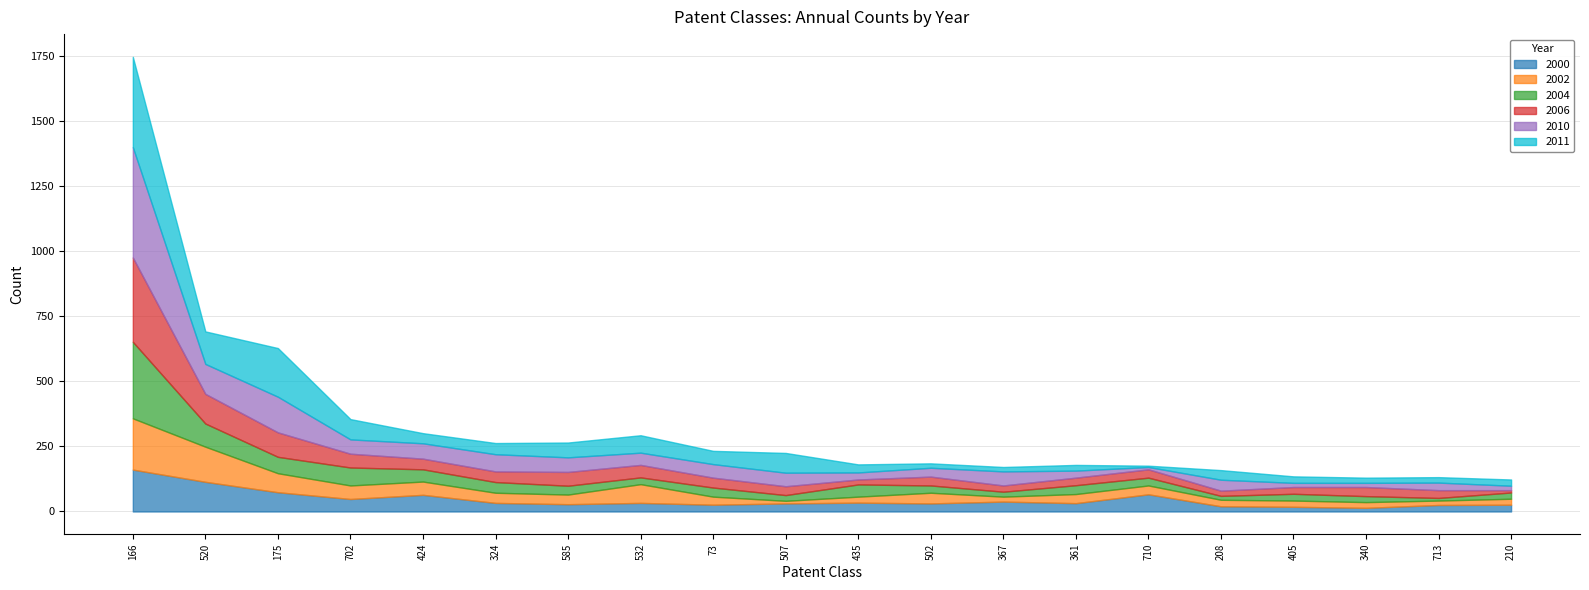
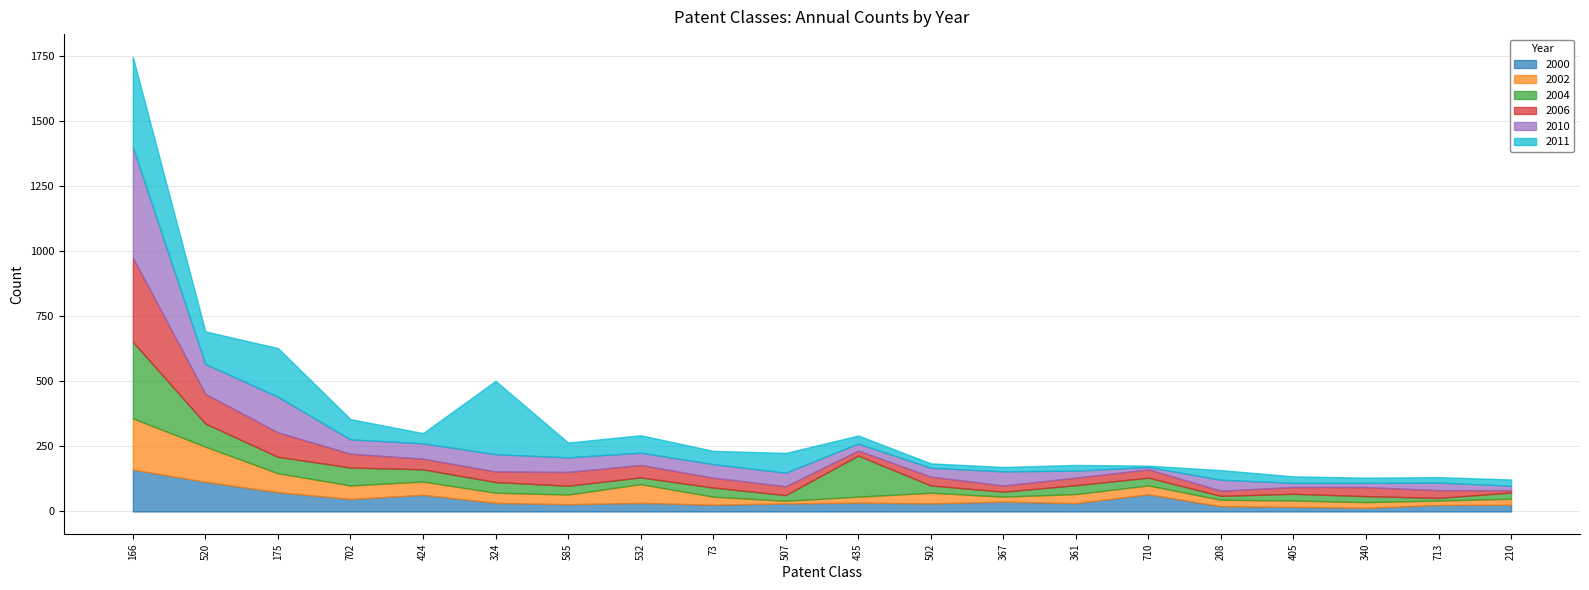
  {
    "2000": {
      "166": 160,
      "520": 110,
      "175": 70,
      "702": 50,
      "424": 60,
      "324": 30,
      "585": 30,
      "532": 30,
      "73": 30,
      "507": 30,
      "435": 30,
      "502": 30,
      "367": 40,
      "361": 30,
      "710": 70,
      "208": 20,
      "405": 20,
      "340": 10,
      "713": 30,
      "210": 30
    },
    "2002": {
      "166": 200,
      "520": 140,
      "175": 70,
      "702": 50,
      "424": 50,
      "324": 40,
      "585": 40,
      "532": 70,
      "73": 30,
      "507": 10,
      "435": 20,
      "502": 40,
      "367": 20,
      "361": 40,
      "710": 30,
      "208": 30,
      "405": 20,
      "340": 20,
      "713": 20,
      "210": 20
    },
    "2004": {
      "166": 290,
      "520": 90,
      "175": 60,
      "702": 70,
      "424": 50,
      "324": 40,
      "585": 30,
      "532": 30,
      "73": 40,
      "507": 20,
-     "435": 50,
+     "435": 160,
      "502": 30,
      "367": 20,
      "361": 30,
      "710": 30,
      "208": 20,
      "405": 30,
      "340": 20,
      "713": 10
    },
    "2006": {
      "166": 320,
      "520": 110,
      "175": 90,
      "702": 50,
      "424": 40,
      "324": 40,
      "585": 50,
      "532": 50,
      "73": 40,
      "507": 30,
      "435": 20,
      "502": 30,
      "367": 20,
      "361": 30,
      "208": 20,
      "405": 30,
      "340": 40,
      "713": 30
    },
    "2010": {
      "166": 420,
      "520": 120,
      "175": 140,
      "702": 60,
      "424": 60,
      "324": 70,
      "585": 60,
      "532": 50,
      "73": 50,
      "507": 50,
      "435": 30,
      "502": 30,
      "367": 50,
      "361": 30,
      "208": 40,
      "405": 20,
      "340": 20,
      "713": 30,
      "210": 20
    },
    "2011": {
      "166": 350,
      "520": 130,
      "175": 190,
      "702": 80,
      "424": 40,
-     "324": 40,
+     "324": 280,
      "585": 60,
      "532": 70,
      "73": 50,
      "507": 80,
      "435": 30,
      "502": 20,
      "367": 20,
      "361": 20,
      "208": 40,
      "405": 30,
      "340": 20,
      "713": 20,
      "210": 20
    }
  }
